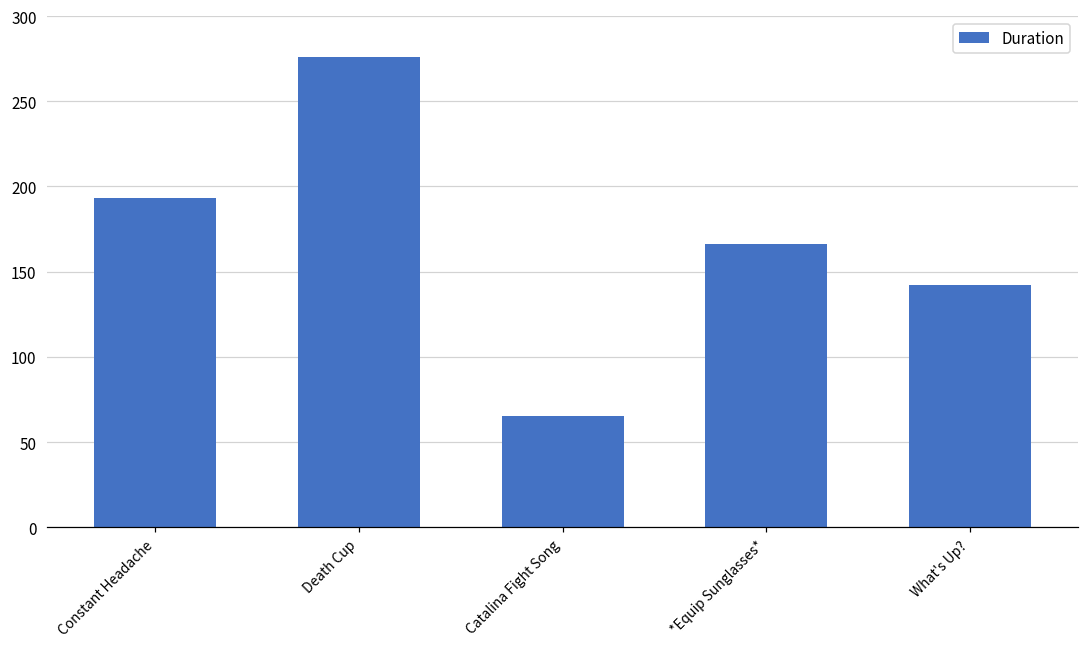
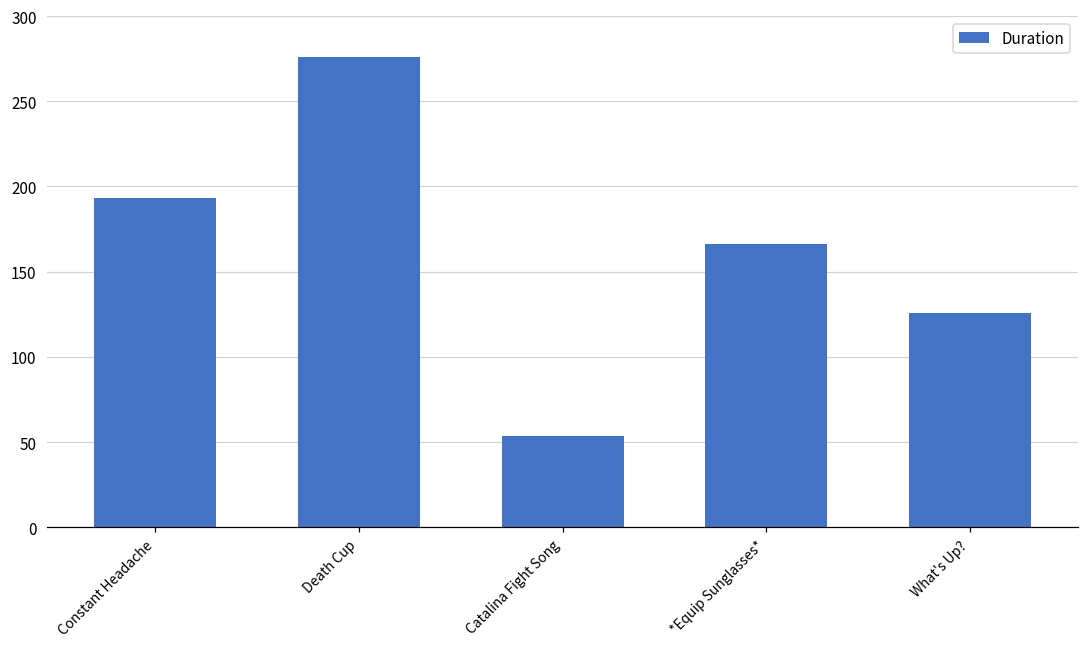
  {
    "Constant Headache": 193,
    "Death Cup": 276,
-   "Catalina Fight Song": 65,
+   "Catalina Fight Song": 54,
    "*Equip Sunglasses*": 166,
-   "What's Up?": 142
+   "What's Up?": 126
  }
